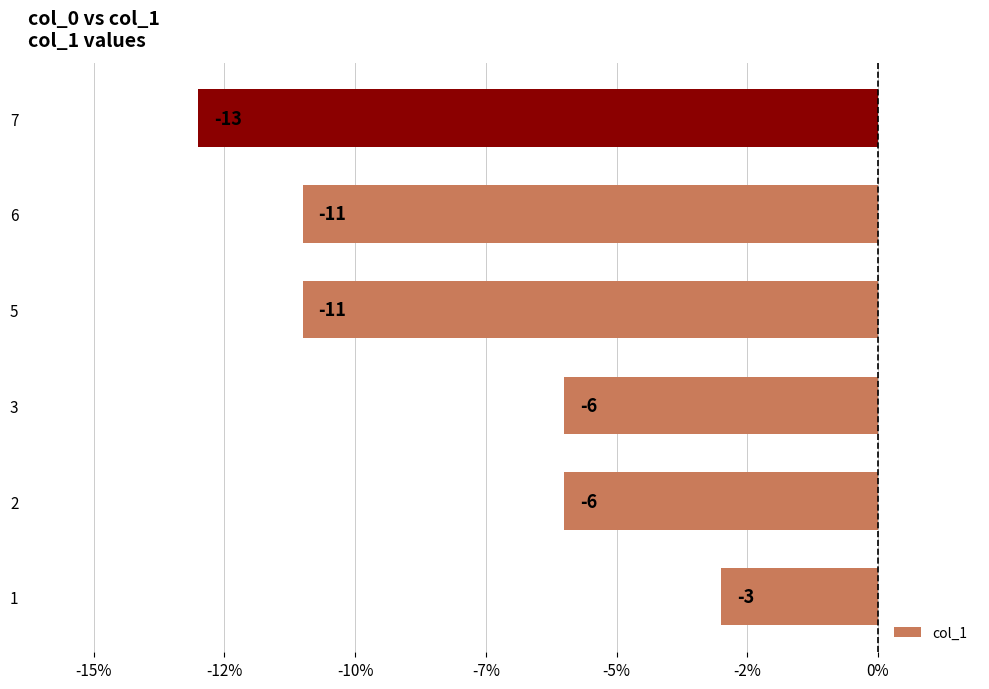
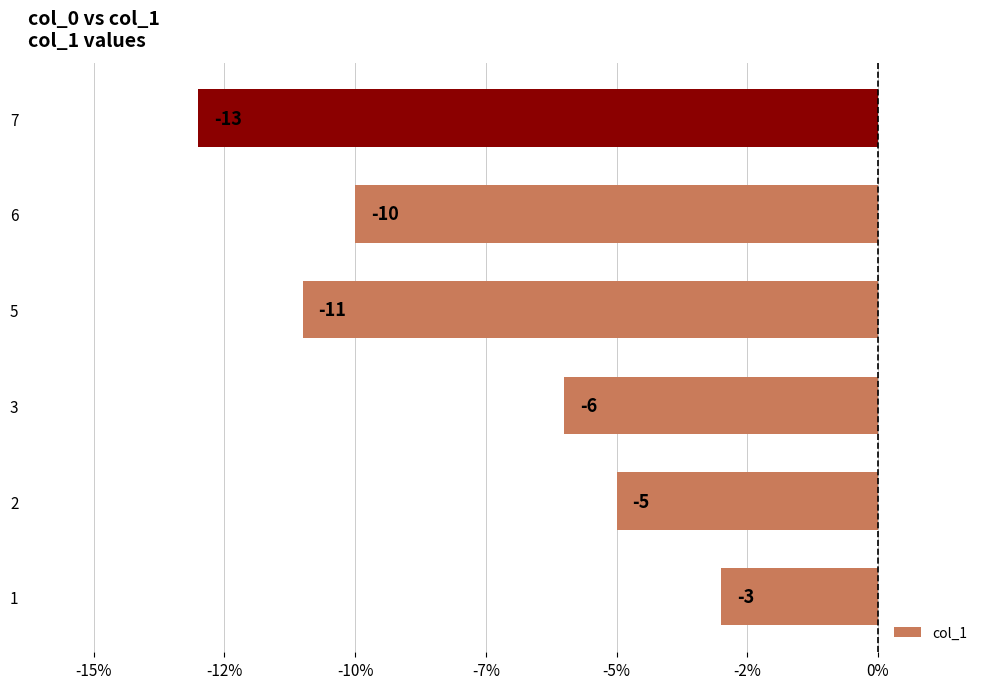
  {
    "7": -13,
-   "6": -11,
+   "6": -10,
    "5": -11,
    "3": -6,
-   "2": -6,
+   "2": -5,
    "1": -3
  }
